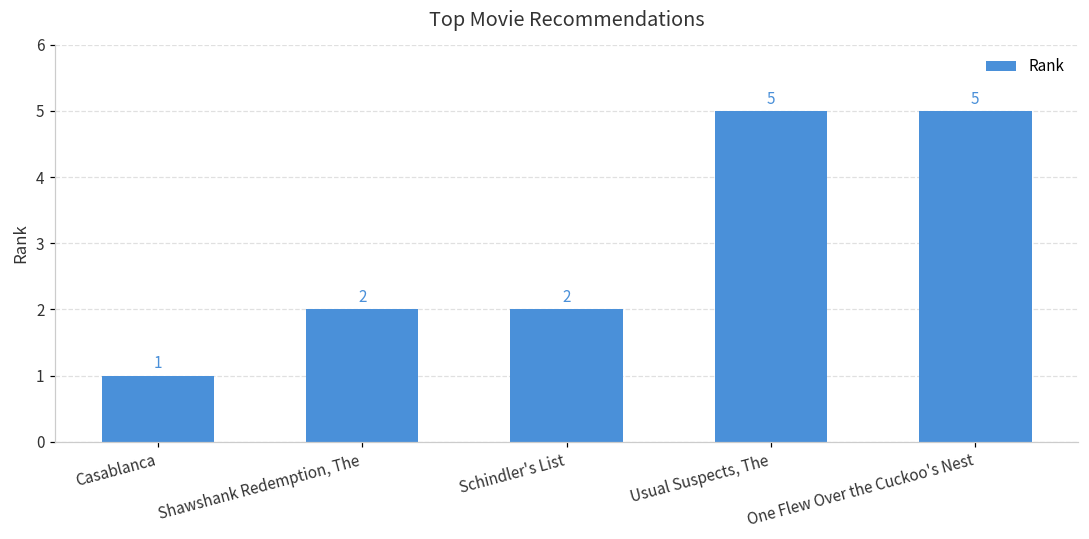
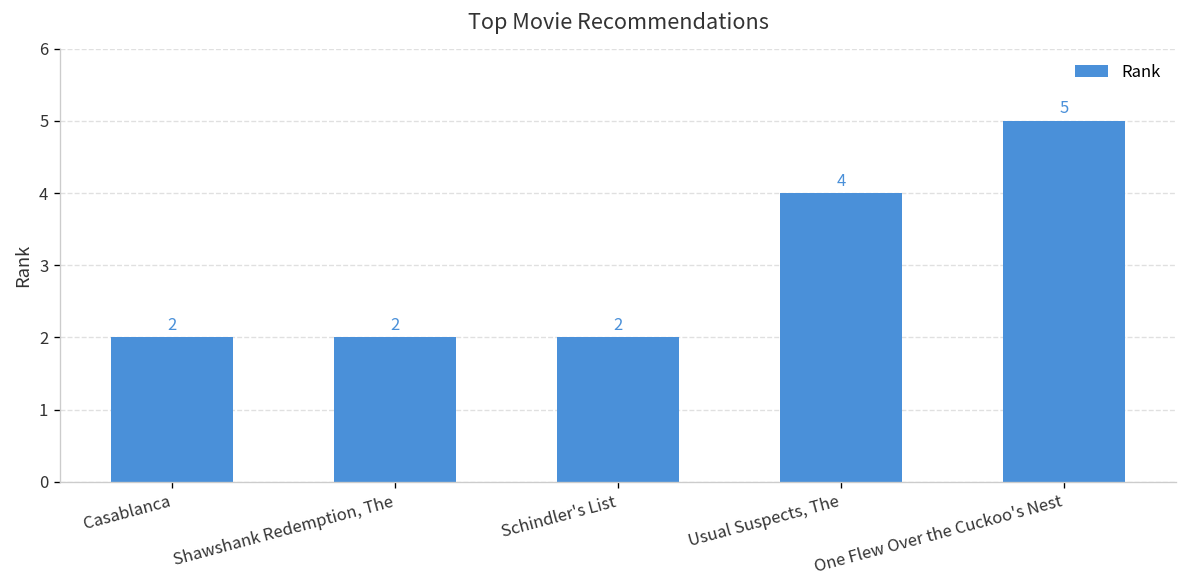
  {
-   "Casablanca": 1,
+   "Casablanca": 2,
    "Shawshank Redemption, The": 2,
    "Schindler's List": 2,
-   "Usual Suspects, The": 5,
+   "Usual Suspects, The": 4,
    "One Flew Over the Cuckoo's Nest": 5
  }
